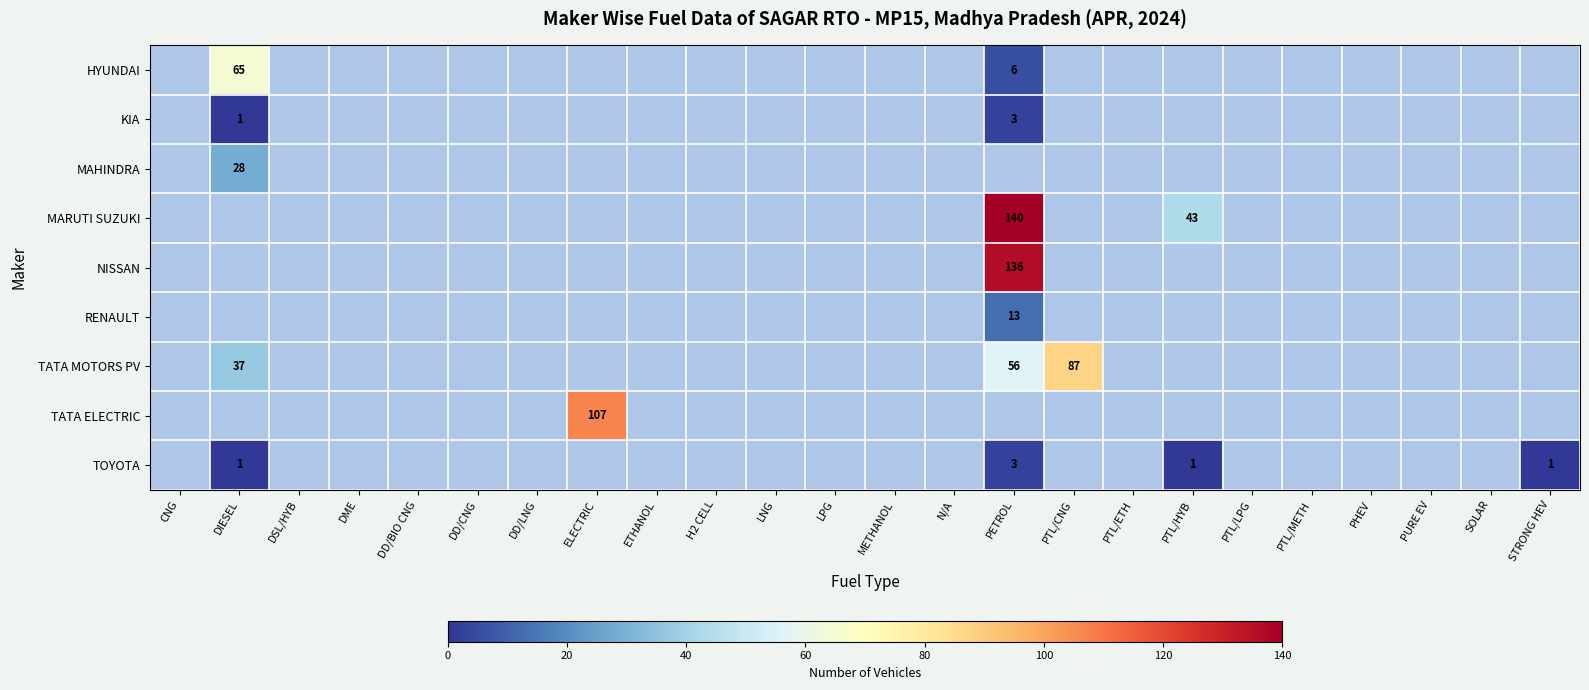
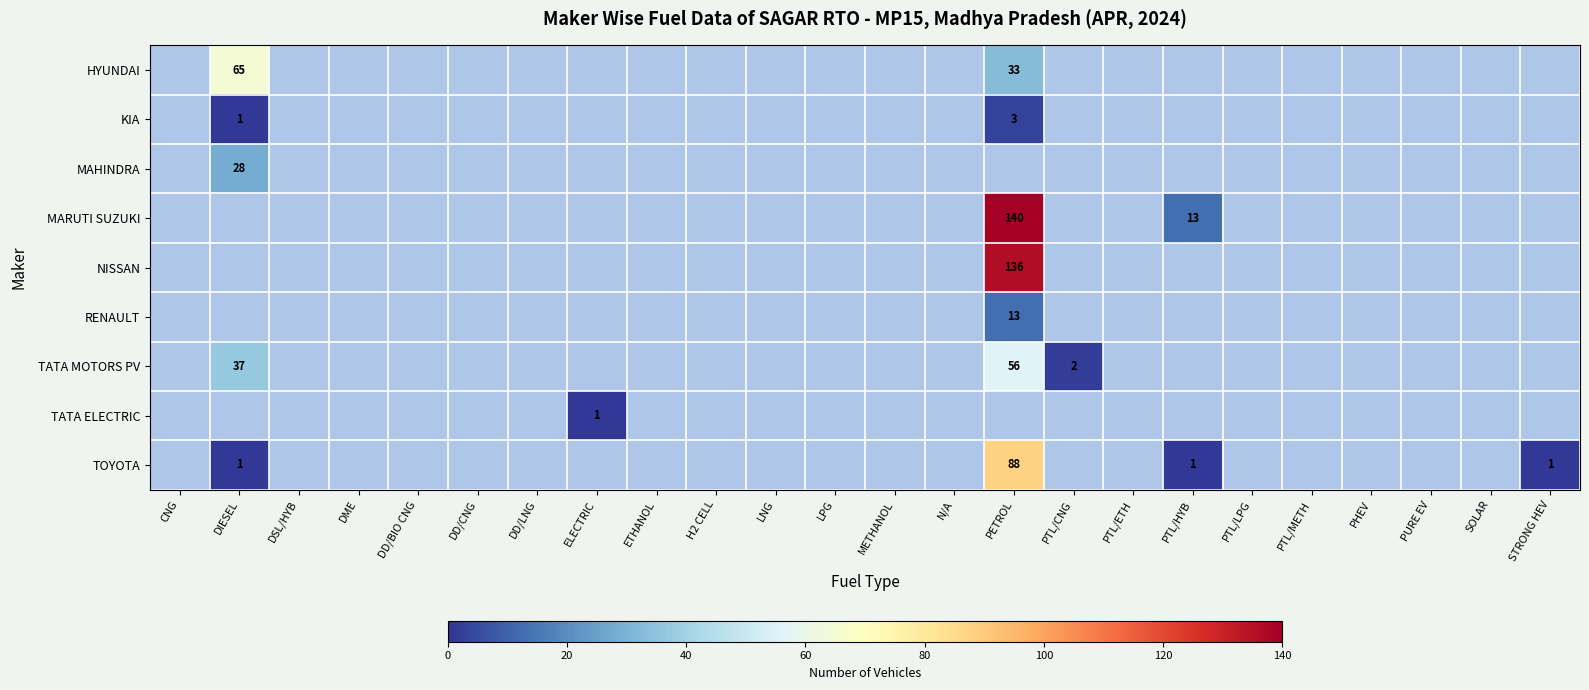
  {
    "HYUNDAI": {
      "DIESEL": 65,
-     "PETROL": 6
+     "PETROL": 33
    },
    "KIA": {
      "DIESEL": 1,
      "PETROL": 3
    },
    "MAHINDRA": {
      "DIESEL": 28
    },
    "MARUTI SUZUKI": {
      "PETROL": 140,
-     "PTL/HYB": 43
+     "PTL/HYB": 13
    },
    "NISSAN": {
      "PETROL": 136
    },
    "RENAULT": {
      "PETROL": 13
    },
    "TATA MOTORS PV": {
      "DIESEL": 37,
      "PETROL": 56,
-     "PTL/CNG": 87
+     "PTL/CNG": 2
    },
    "TATA ELECTRIC": {
-     "ELECTRIC": 107
+     "ELECTRIC": 1
    },
    "TOYOTA": {
      "DIESEL": 1,
-     "PETROL": 3,
+     "PETROL": 88,
      "PTL/HYB": 1,
      "STRONG HEV": 1
    }
  }
